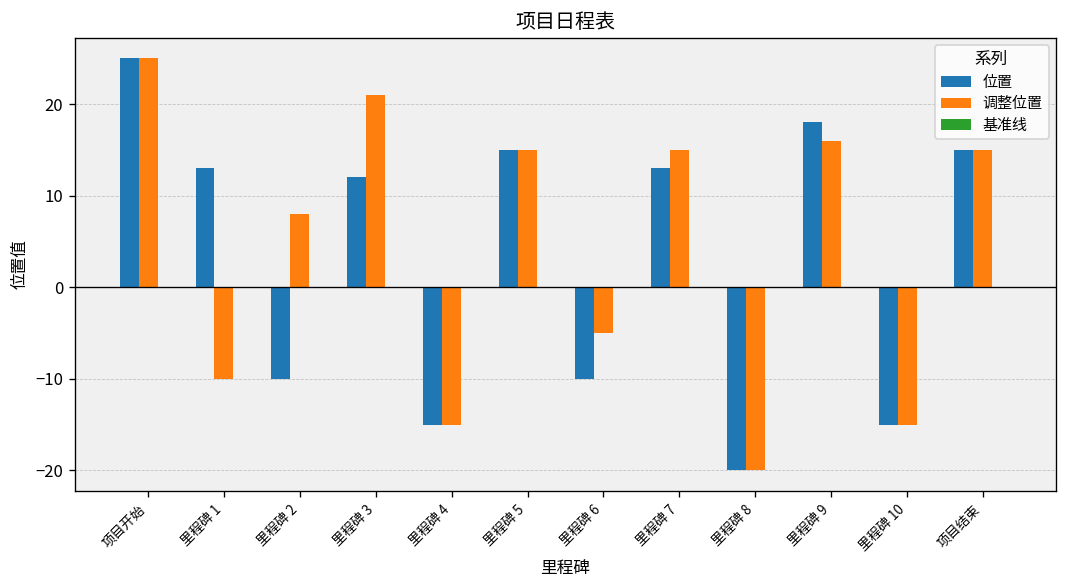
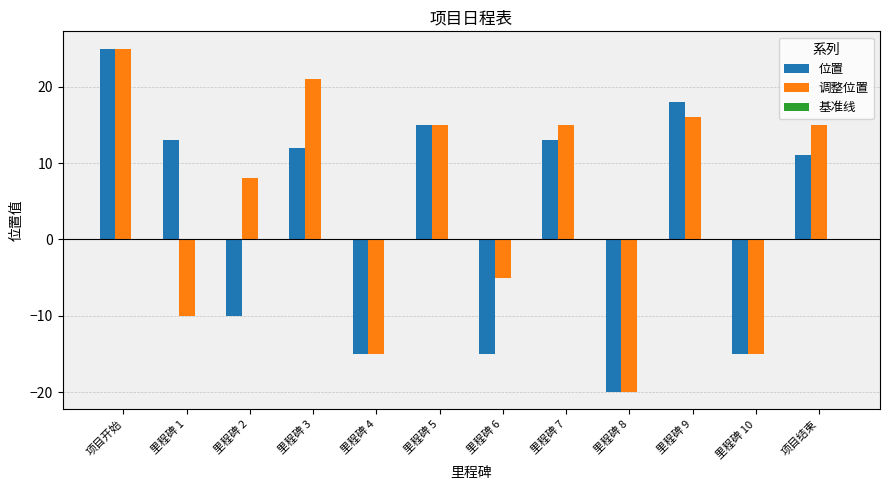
  {
    "位置": {
      "项目开始": 25,
      "里程碑 1": 13,
      "里程碑 2": -10,
      "里程碑 3": 12,
      "里程碑 4": -15,
      "里程碑 5": 15,
-     "里程碑 6": -10,
+     "里程碑 6": -15,
      "里程碑 7": 13,
      "里程碑 8": -20,
      "里程碑 9": 18,
      "里程碑 10": -15,
-     "项目结束": 15
+     "项目结束": 11
    },
    "调整位置": {
      "项目开始": 25,
      "里程碑 1": -10,
      "里程碑 2": 8,
      "里程碑 3": 21,
      "里程碑 4": -15,
      "里程碑 5": 15,
      "里程碑 6": -5,
      "里程碑 7": 15,
      "里程碑 8": -20,
      "里程碑 9": 16,
      "里程碑 10": -15,
      "项目结束": 15
    },
    "基准线": {
      "项目开始": 0,
      "里程碑 1": 0,
      "里程碑 2": 0,
      "里程碑 3": 0,
      "里程碑 4": 0,
      "里程碑 5": 0,
      "里程碑 6": 0,
      "里程碑 7": 0,
      "里程碑 8": 0,
      "里程碑 9": 0,
      "里程碑 10": 0,
      "项目结束": 0
    }
  }
